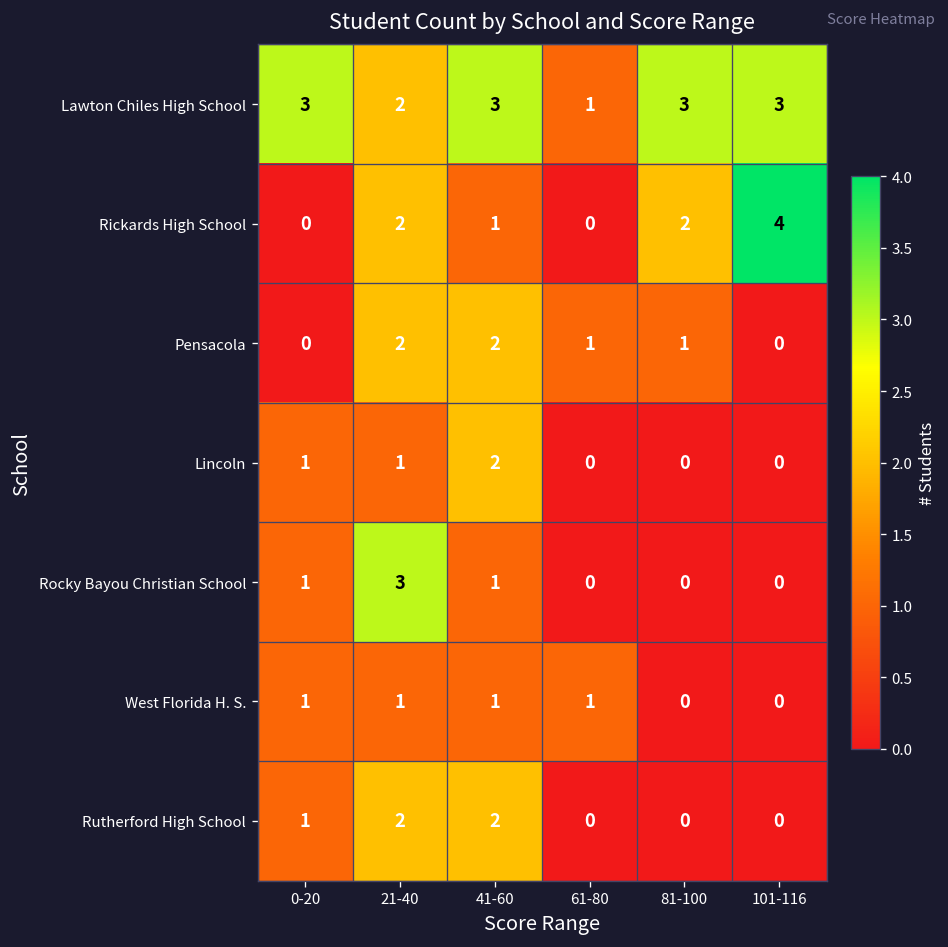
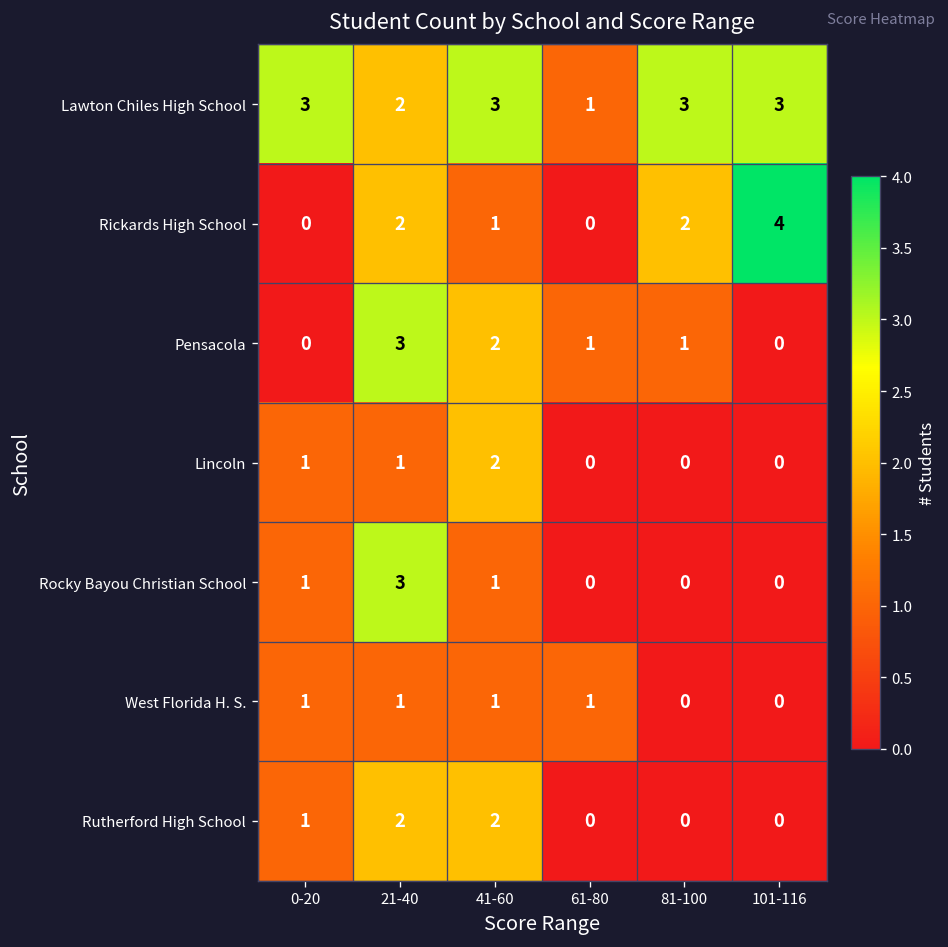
  {
    "Lawton Chiles High School": {
      "0-20": 3,
      "21-40": 2,
      "41-60": 3,
      "61-80": 1,
      "81-100": 3,
      "101-116": 3
    },
    "Rickards High School": {
      "0-20": 0,
      "21-40": 2,
      "41-60": 1,
      "61-80": 0,
      "81-100": 2,
      "101-116": 4
    },
    "Pensacola": {
      "0-20": 0,
-     "21-40": 2,
+     "21-40": 3,
      "41-60": 2,
      "61-80": 1,
      "81-100": 1,
      "101-116": 0
    },
    "Lincoln": {
      "0-20": 1,
      "21-40": 1,
      "41-60": 2,
      "61-80": 0,
      "81-100": 0,
      "101-116": 0
    },
    "Rocky Bayou Christian School": {
      "0-20": 1,
      "21-40": 3,
      "41-60": 1,
      "61-80": 0,
      "81-100": 0,
      "101-116": 0
    },
    "West Florida H. S.": {
      "0-20": 1,
      "21-40": 1,
      "41-60": 1,
      "61-80": 1,
      "81-100": 0,
      "101-116": 0
    },
    "Rutherford High School": {
      "0-20": 1,
      "21-40": 2,
      "41-60": 2,
      "61-80": 0,
      "81-100": 0,
      "101-116": 0
    }
  }
